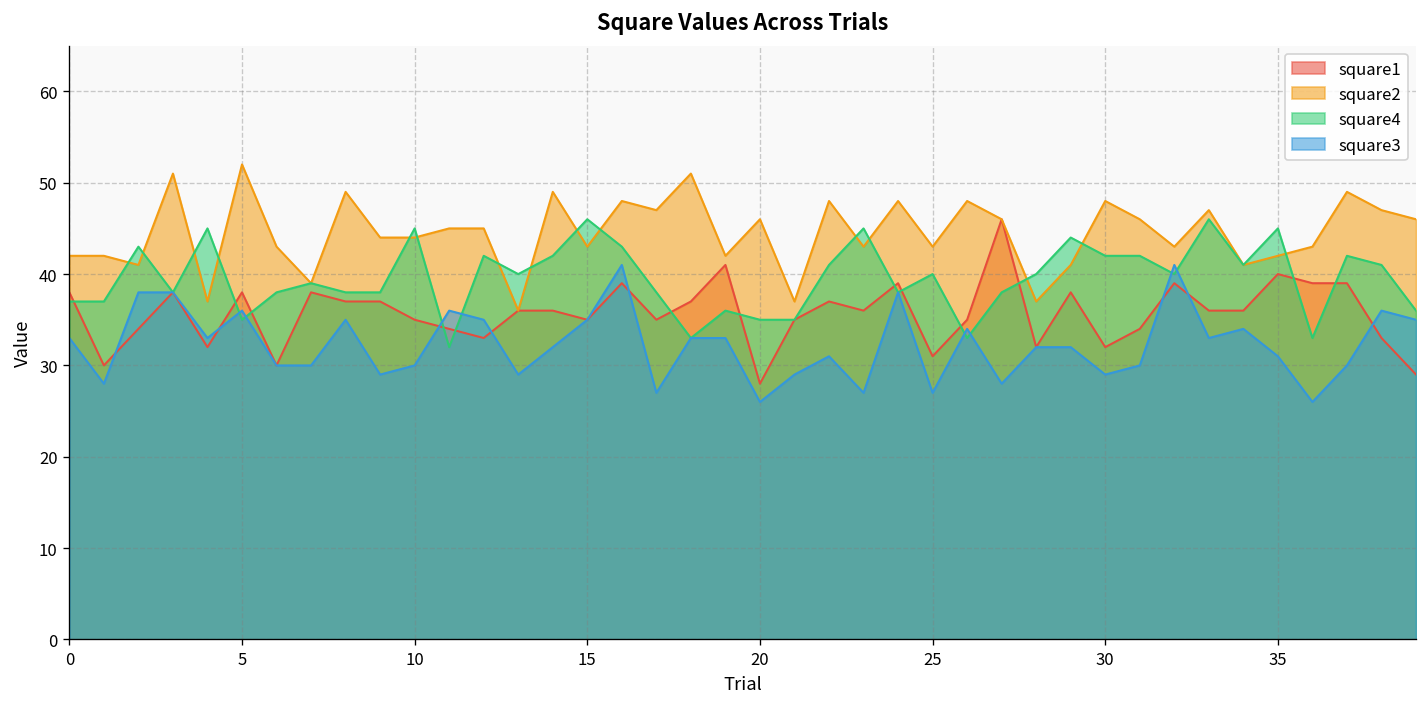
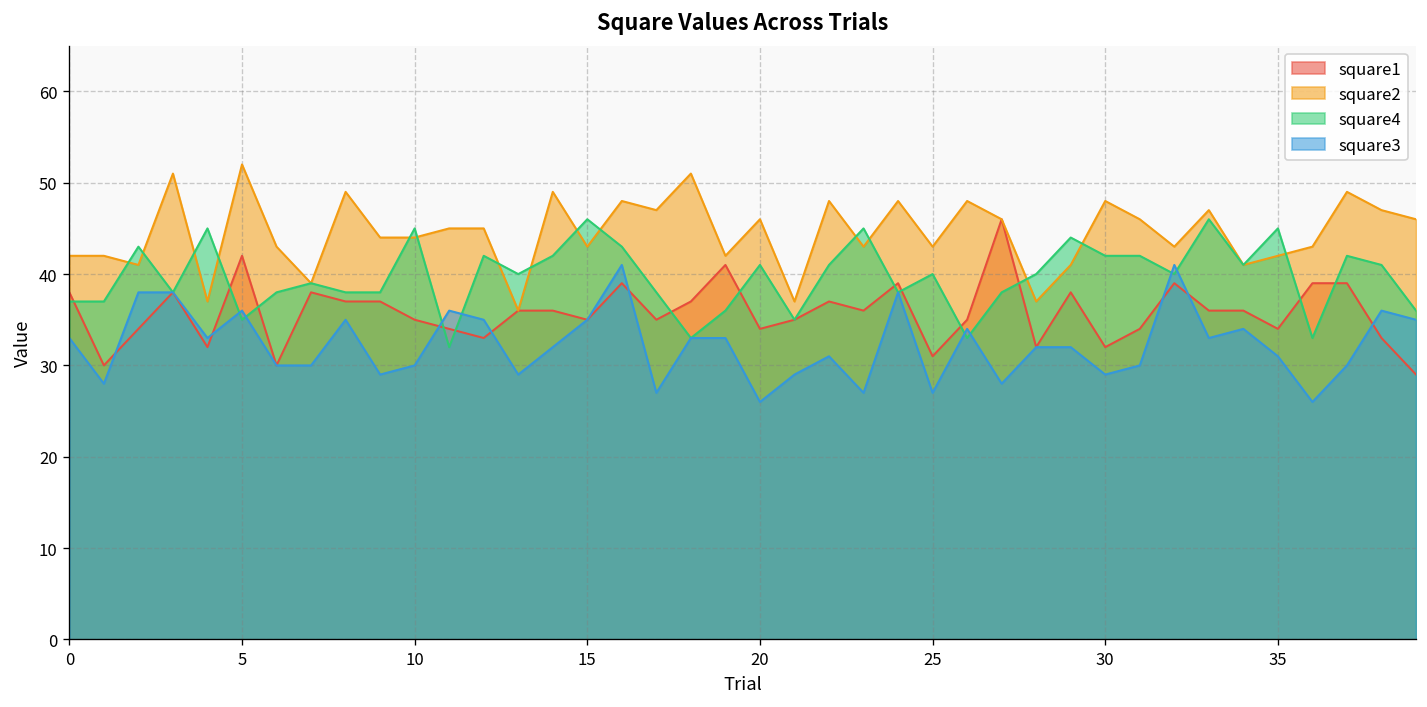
  {
    "square1": {
      "0": 38,
-     "5": 38,
+     "5": 42,
      "10": 35,
-     "20": 28,
+     "20": 34,
      "25": 31,
      "30": 32,
-     "35": 40
+     "35": 34
    },
    "square2": {
      "0": 42,
      "5": 52,
      "10": 44,
      "15": 43,
      "20": 46,
      "25": 43,
      "30": 48,
      "35": 42
    },
    "square4": {
      "0": 37,
      "5": 35,
      "10": 45,
      "15": 46,
-     "20": 35,
+     "20": 41,
      "25": 40,
      "30": 42,
      "35": 45
    },
    "square3": {
      "0": 33,
      "5": 36,
      "10": 30,
      "20": 26,
      "25": 27,
      "30": 29,
      "35": 31
    }
  }
